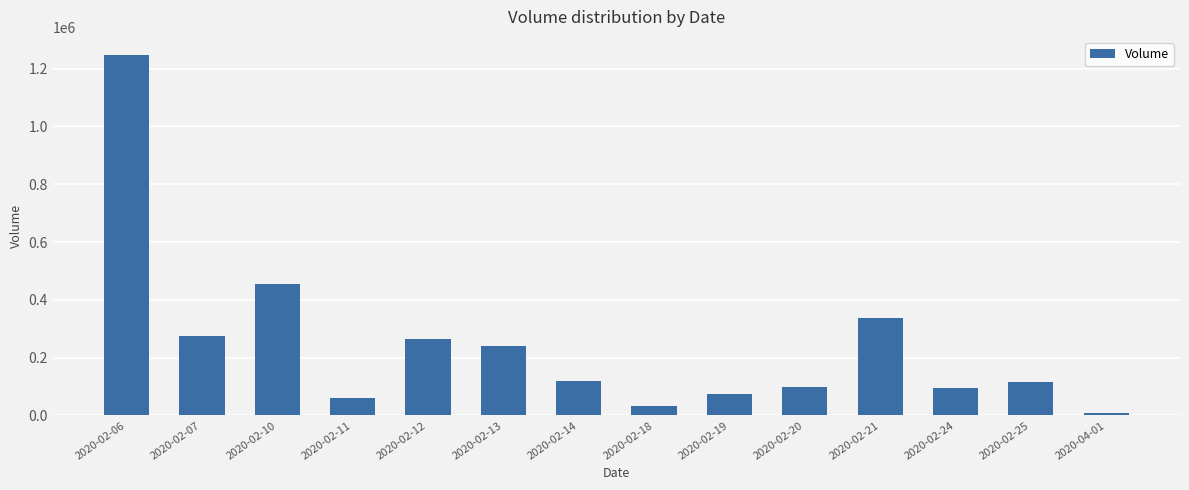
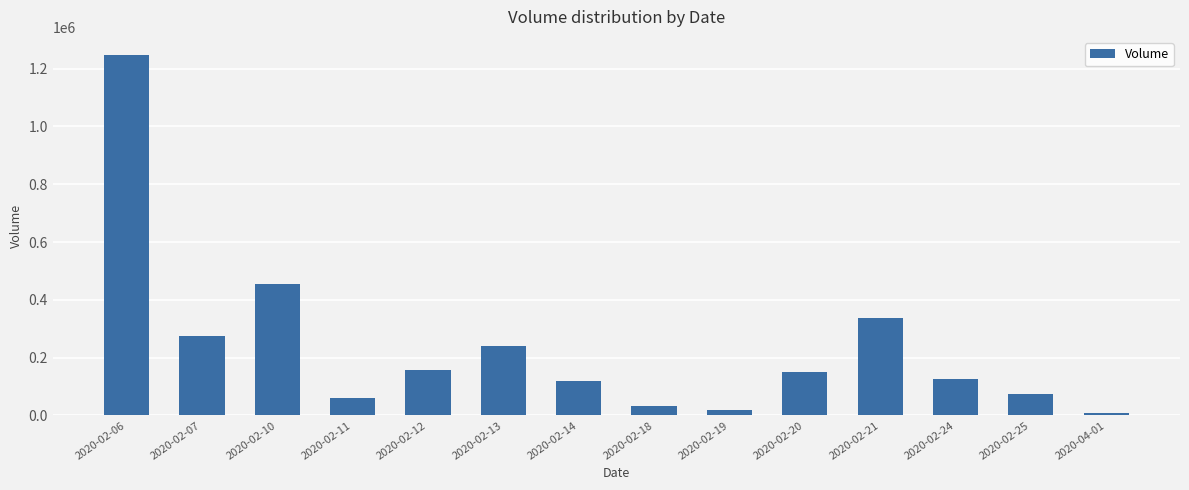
  {
    "2020-02-06": 1250000,
    "2020-02-07": 270000,
    "2020-02-10": 450000,
    "2020-02-11": 60000,
-   "2020-02-12": 270000,
+   "2020-02-12": 160000,
    "2020-02-13": 240000,
    "2020-02-14": 120000,
    "2020-02-18": 30000,
-   "2020-02-19": 70000,
-   "2020-02-20": 100000,
+   "2020-02-19": 20000,
+   "2020-02-20": 150000,
    "2020-02-21": 340000,
-   "2020-02-24": 100000,
-   "2020-02-25": 120000,
+   "2020-02-24": 130000,
+   "2020-02-25": 70000,
    "2020-04-01": 10000
  }
